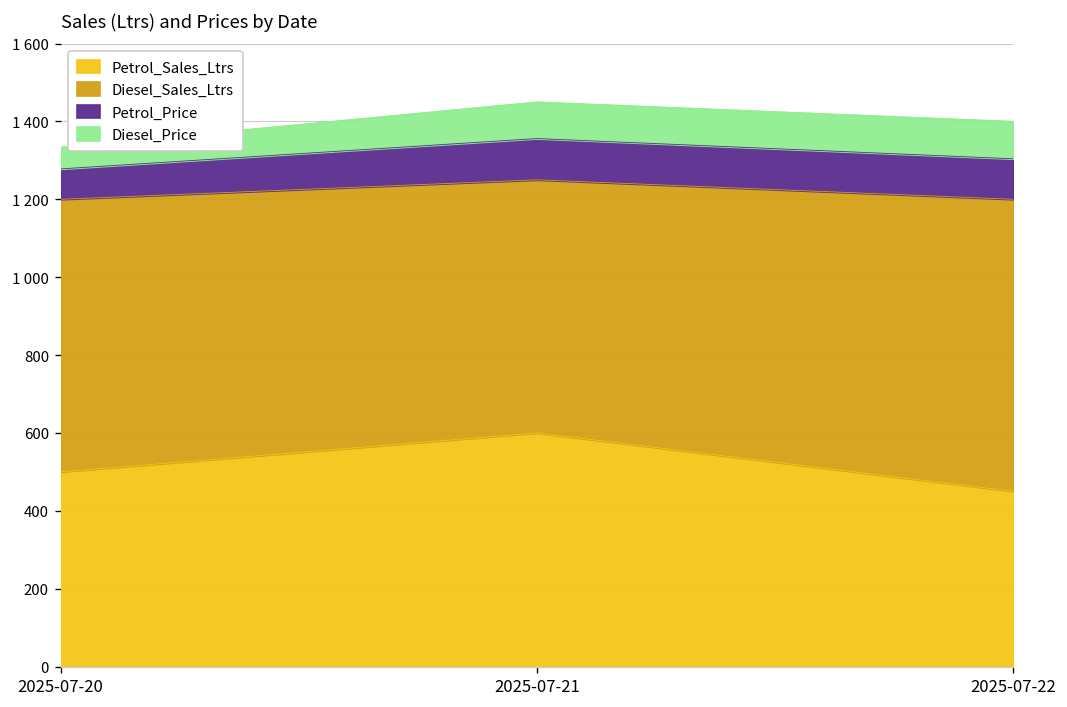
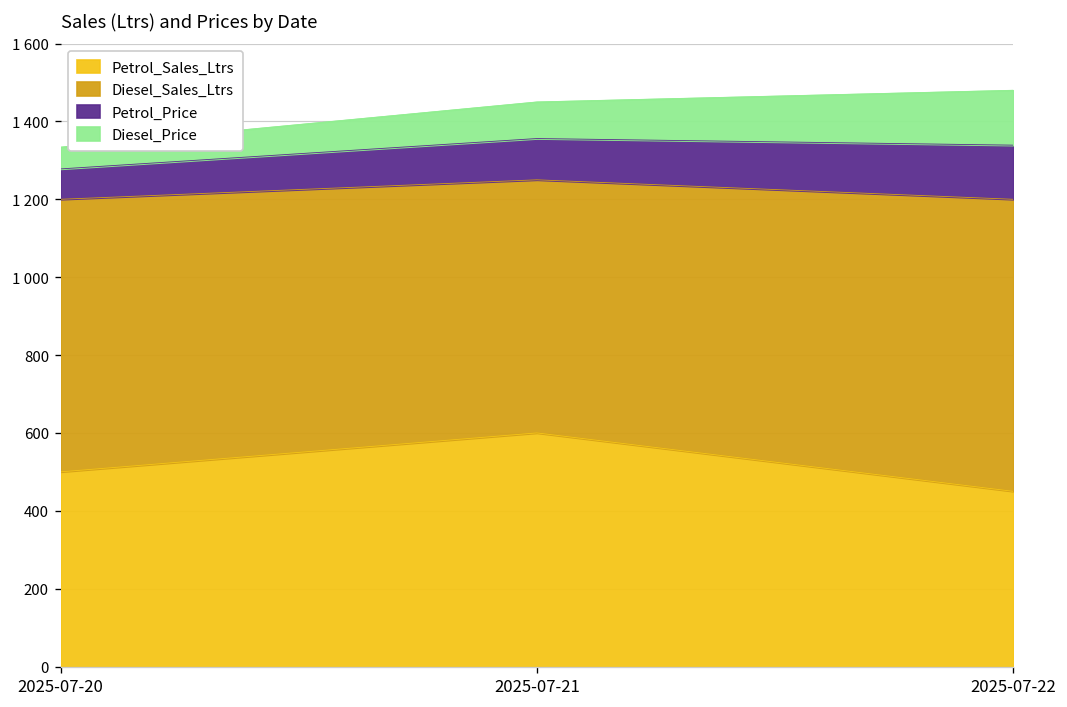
  {
    "Petrol_Price": {
      "2025-07-20": 80,
      "2025-07-21": 110,
-     "2025-07-22": 100
+     "2025-07-22": 140
    },
    "Diesel_Price": {
      "2025-07-20": 60,
      "2025-07-21": 90,
-     "2025-07-22": 100
+     "2025-07-22": 140
    }
  }
